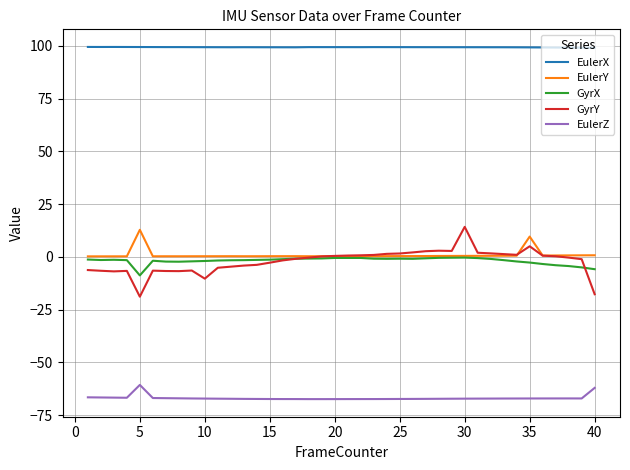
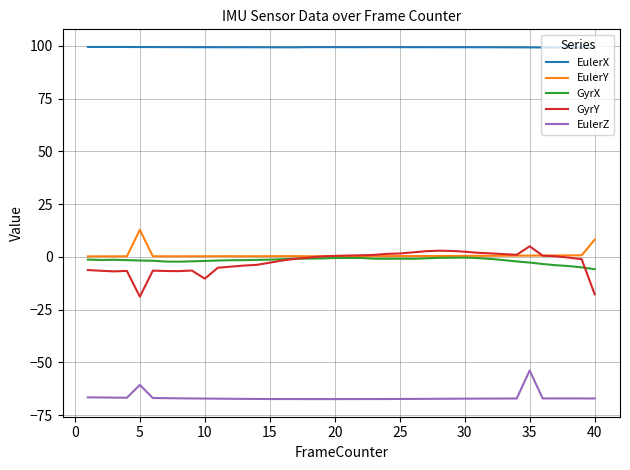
  {
    "EulerX": {
      "5": 99,
      "10": 99,
      "15": 99,
      "20": 99,
      "25": 99,
      "30": 99,
      "35": 99
    },
    "EulerY": {
      "5": 13,
      "10": 0,
      "15": 0,
      "25": 0,
-     "35": 10,
-     "40": 1
+     "35": 1,
+     "40": 8
    },
    "GyrX": {
-     "5": -9,
+     "5": -2,
      "10": -2,
      "15": -1,
      "25": -1,
      "35": -3,
      "40": -6
    },
    "GyrY": {
      "5": -19,
      "10": -10,
      "15": -3,
      "25": 2,
-     "30": 14,
+     "30": 2,
      "35": 5,
      "40": -18
    },
    "EulerZ": {
      "5": -61,
      "10": -67,
      "15": -67,
      "20": -67,
      "25": -67,
      "30": -67,
-     "35": -67,
-     "40": -62
+     "35": -54,
+     "40": -67
    }
  }
